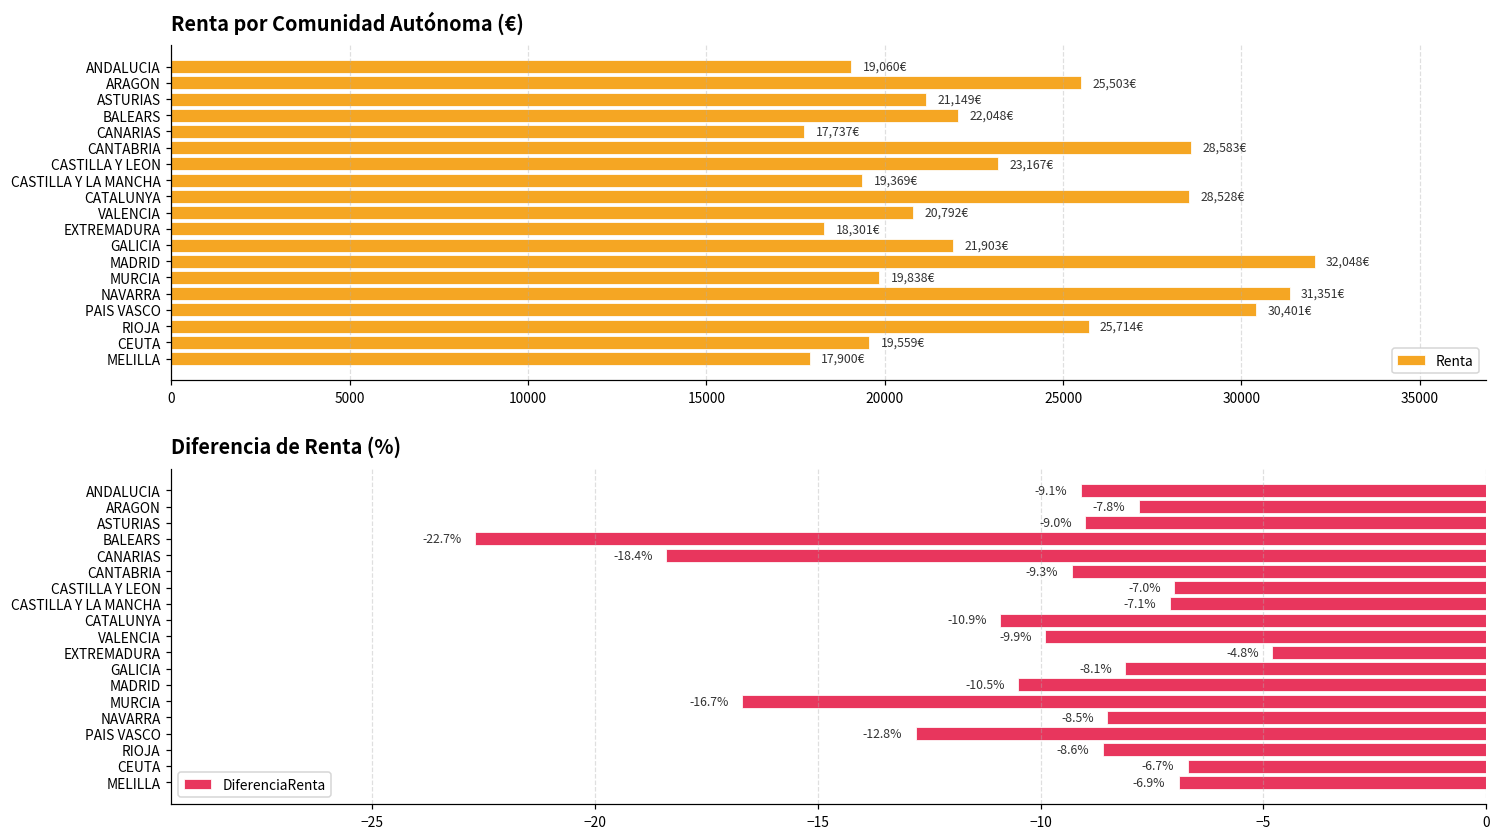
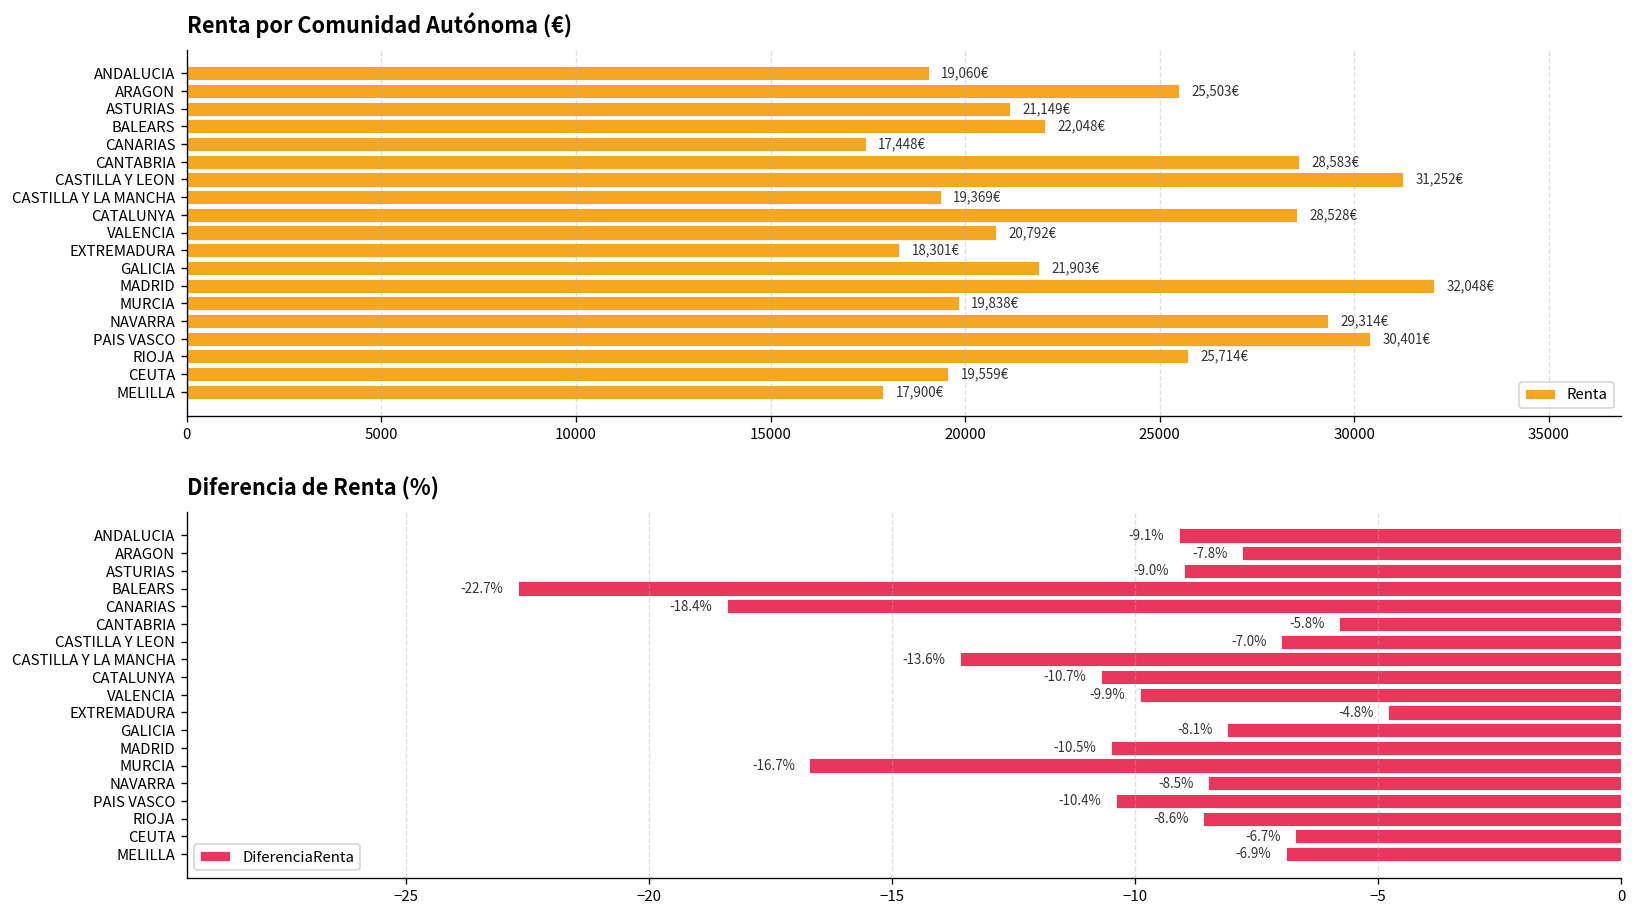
  {
    "Renta por Comunidad Autónoma (€)": {
      "ANDALUCIA": "19,060€",
      "ARAGON": "25,503€",
      "ASTURIAS": "21,149€",
      "BALEARS": "22,048€",
-     "CANARIAS": "17,737€",
+     "CANARIAS": "17,448€",
      "CANTABRIA": "28,583€",
-     "CASTILLA Y LEON": "23,167€",
+     "CASTILLA Y LEON": "31,252€",
      "CASTILLA Y LA MANCHA": "19,369€",
      "CATALUNYA": "28,528€",
      "VALENCIA": "20,792€",
      "EXTREMADURA": "18,301€",
      "GALICIA": "21,903€",
      "MADRID": "32,048€",
      "MURCIA": "19,838€",
-     "NAVARRA": "31,351€",
+     "NAVARRA": "29,314€",
      "PAIS VASCO": "30,401€",
      "RIOJA": "25,714€",
      "CEUTA": "19,559€",
      "MELILLA": "17,900€"
    },
    "Diferencia de Renta (%)": {
      "ANDALUCIA": "-9.1%",
      "ARAGON": "-7.8%",
      "ASTURIAS": "-9.0%",
      "BALEARS": "-22.7%",
      "CANARIAS": "-18.4%",
-     "CANTABRIA": "-9.3%",
+     "CANTABRIA": "-5.8%",
      "CASTILLA Y LEON": "-7.0%",
-     "CASTILLA Y LA MANCHA": "-7.1%",
-     "CATALUNYA": "-10.9%",
+     "CASTILLA Y LA MANCHA": "-13.6%",
+     "CATALUNYA": "-10.7%",
      "VALENCIA": "-9.9%",
      "EXTREMADURA": "-4.8%",
      "GALICIA": "-8.1%",
      "MADRID": "-10.5%",
      "MURCIA": "-16.7%",
      "NAVARRA": "-8.5%",
-     "PAIS VASCO": "-12.8%",
+     "PAIS VASCO": "-10.4%",
      "RIOJA": "-8.6%",
      "CEUTA": "-6.7%",
      "MELILLA": "-6.9%"
    }
  }
